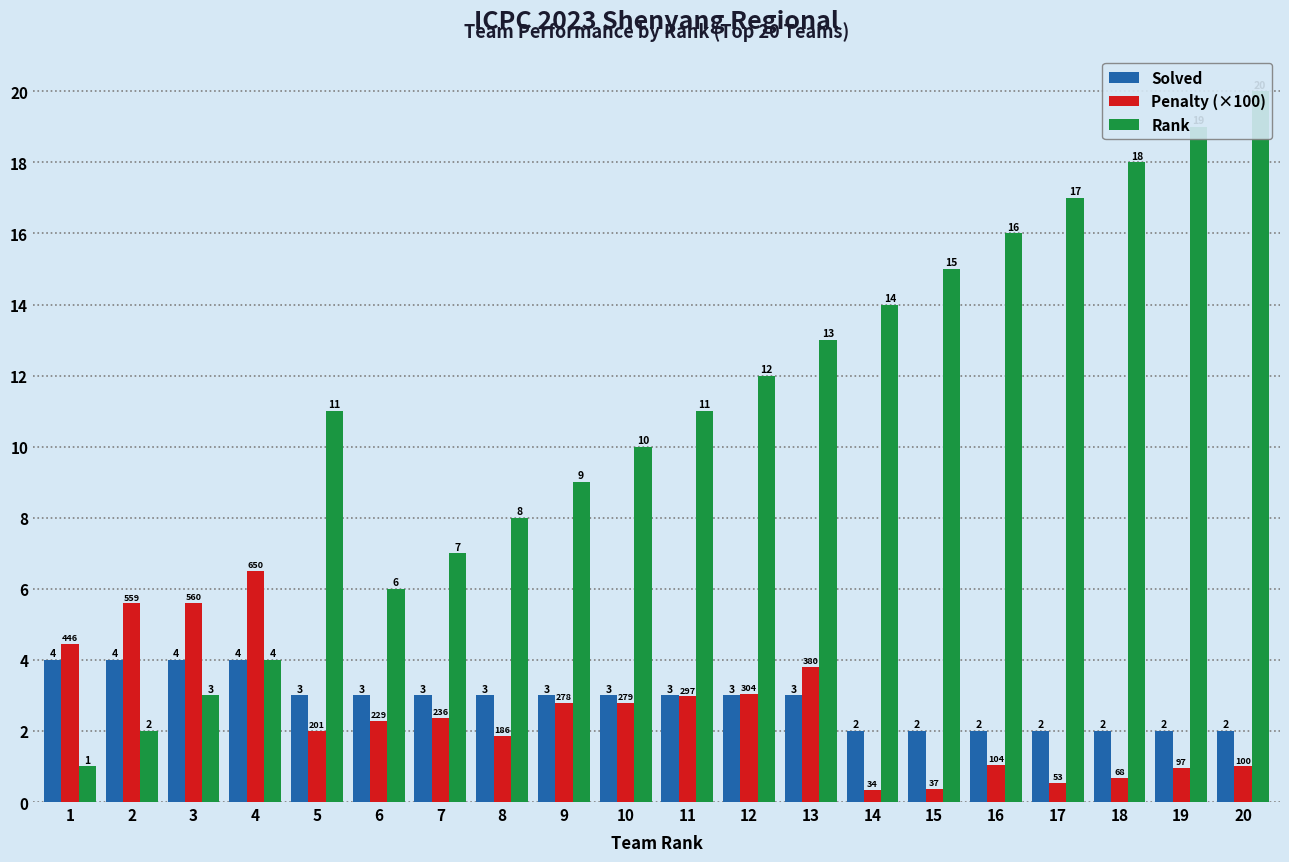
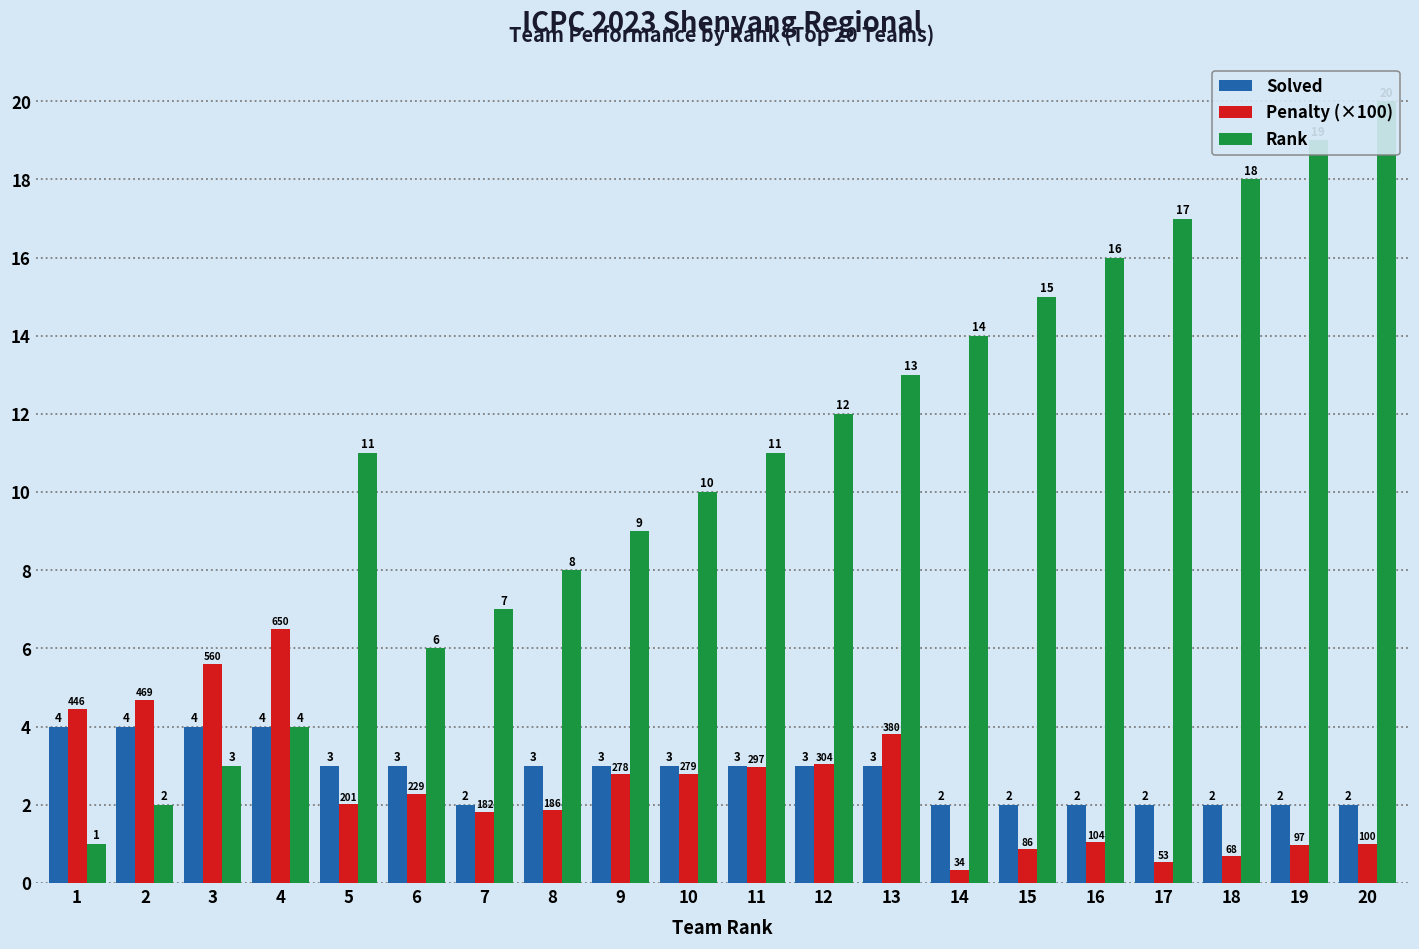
  {
    "Solved": {
      "1": 4,
      "2": 4,
      "3": 4,
      "4": 4,
      "5": 3,
      "6": 3,
-     "7": 3,
+     "7": 2,
      "8": 3,
      "9": 3,
      "10": 3,
      "11": 3,
      "12": 3,
      "13": 3,
      "14": 2,
      "15": 2,
      "16": 2,
      "17": 2,
      "18": 2,
      "19": 2,
      "20": 2
    },
    "Penalty (×100)": {
-     "2": 559,
-     "7": 236,
-     "15": 37
+     "2": 469,
+     "7": 182,
+     "15": 86
    },
    "Rank": {
      "1": 1,
      "2": 2,
      "3": 3,
      "4": 4,
      "5": 11,
      "6": 6,
      "7": 7,
      "8": 8,
      "9": 9,
      "10": 10,
      "11": 11,
      "12": 12,
      "13": 13,
      "14": 14,
      "15": 15,
      "16": 16,
      "17": 17,
      "18": 18
    }
  }
